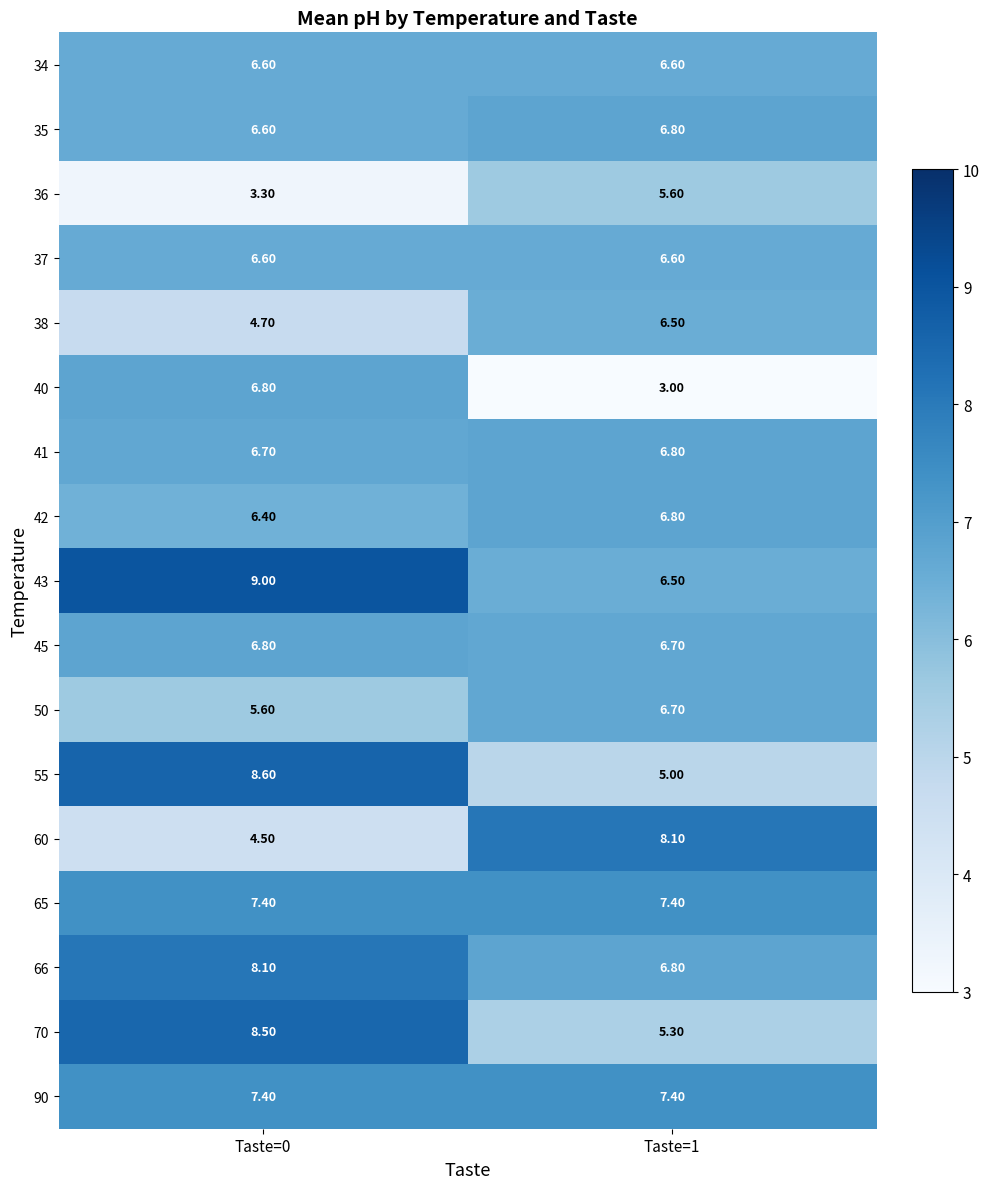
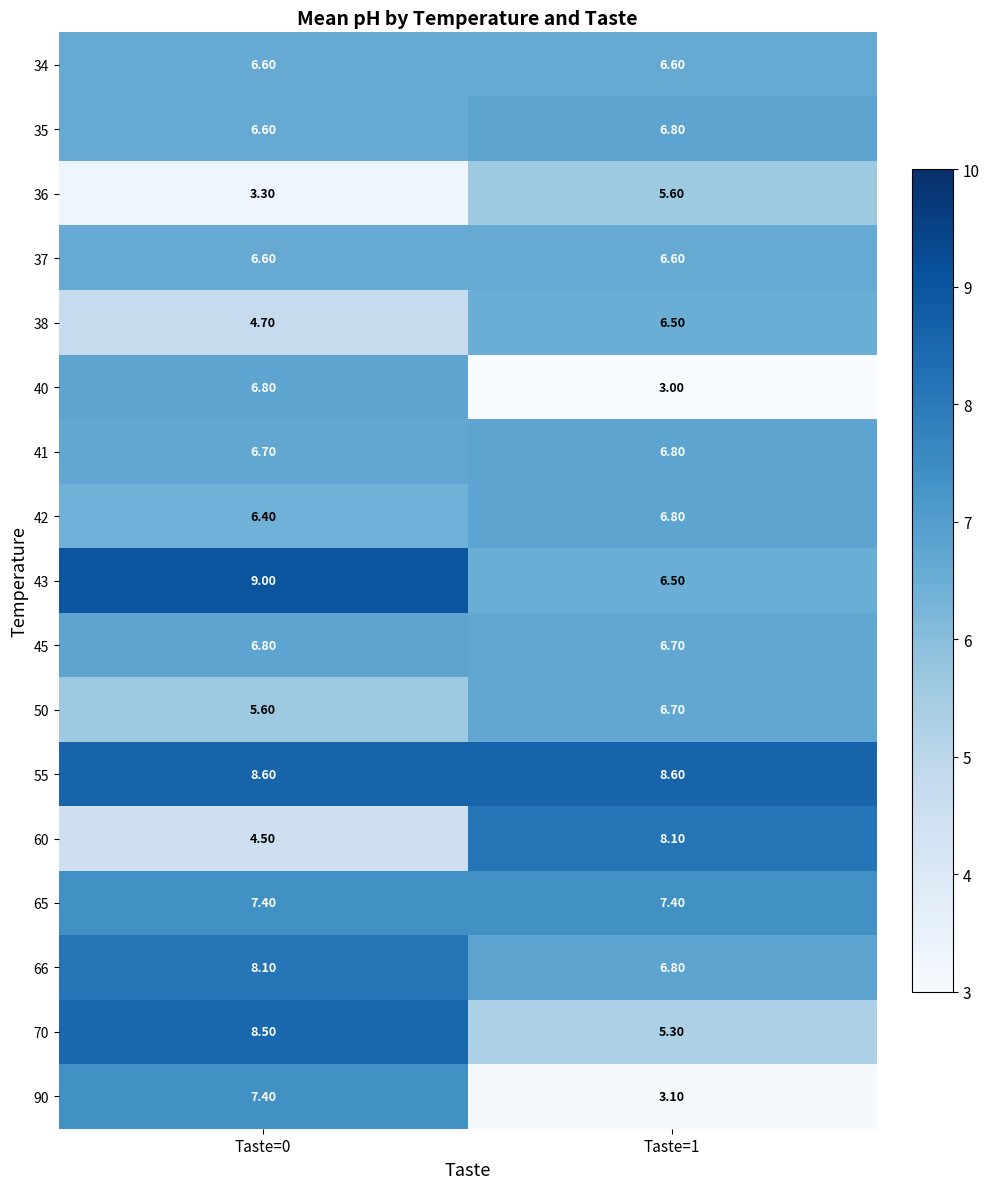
  {
    "34": {
      "Taste=0": 6.60,
      "Taste=1": 6.60
    },
    "35": {
      "Taste=0": 6.60,
      "Taste=1": 6.80
    },
    "36": {
      "Taste=0": 3.30,
      "Taste=1": 5.60
    },
    "37": {
      "Taste=0": 6.60,
      "Taste=1": 6.60
    },
    "38": {
      "Taste=0": 4.70,
      "Taste=1": 6.50
    },
    "40": {
      "Taste=0": 6.80,
      "Taste=1": 3.00
    },
    "41": {
      "Taste=0": 6.70,
      "Taste=1": 6.80
    },
    "42": {
      "Taste=0": 6.40,
      "Taste=1": 6.80
    },
    "43": {
      "Taste=0": 9.00,
      "Taste=1": 6.50
    },
    "45": {
      "Taste=0": 6.80,
      "Taste=1": 6.70
    },
    "50": {
      "Taste=0": 5.60,
      "Taste=1": 6.70
    },
    "55": {
      "Taste=0": 8.60,
-     "Taste=1": 5.00
+     "Taste=1": 8.60
    },
    "60": {
      "Taste=0": 4.50,
      "Taste=1": 8.10
    },
    "65": {
      "Taste=0": 7.40,
      "Taste=1": 7.40
    },
    "66": {
      "Taste=0": 8.10,
      "Taste=1": 6.80
    },
    "70": {
      "Taste=0": 8.50,
      "Taste=1": 5.30
    },
    "90": {
      "Taste=0": 7.40,
-     "Taste=1": 7.40
+     "Taste=1": 3.10
    }
  }
